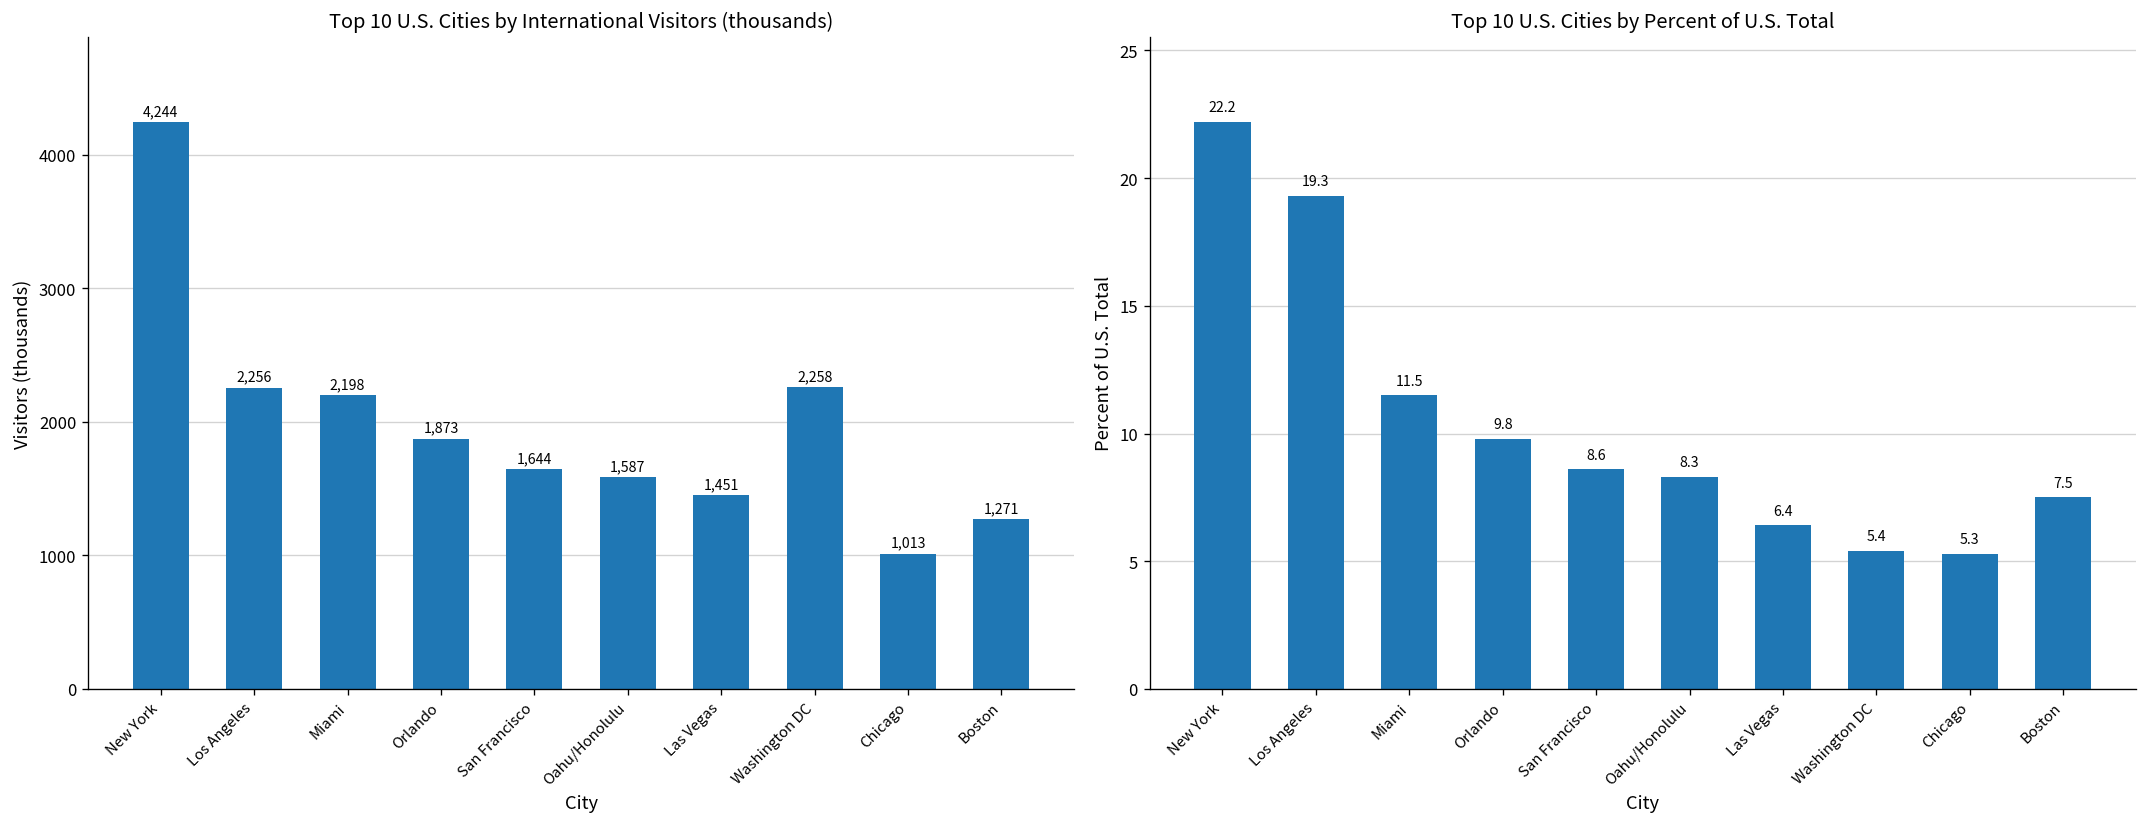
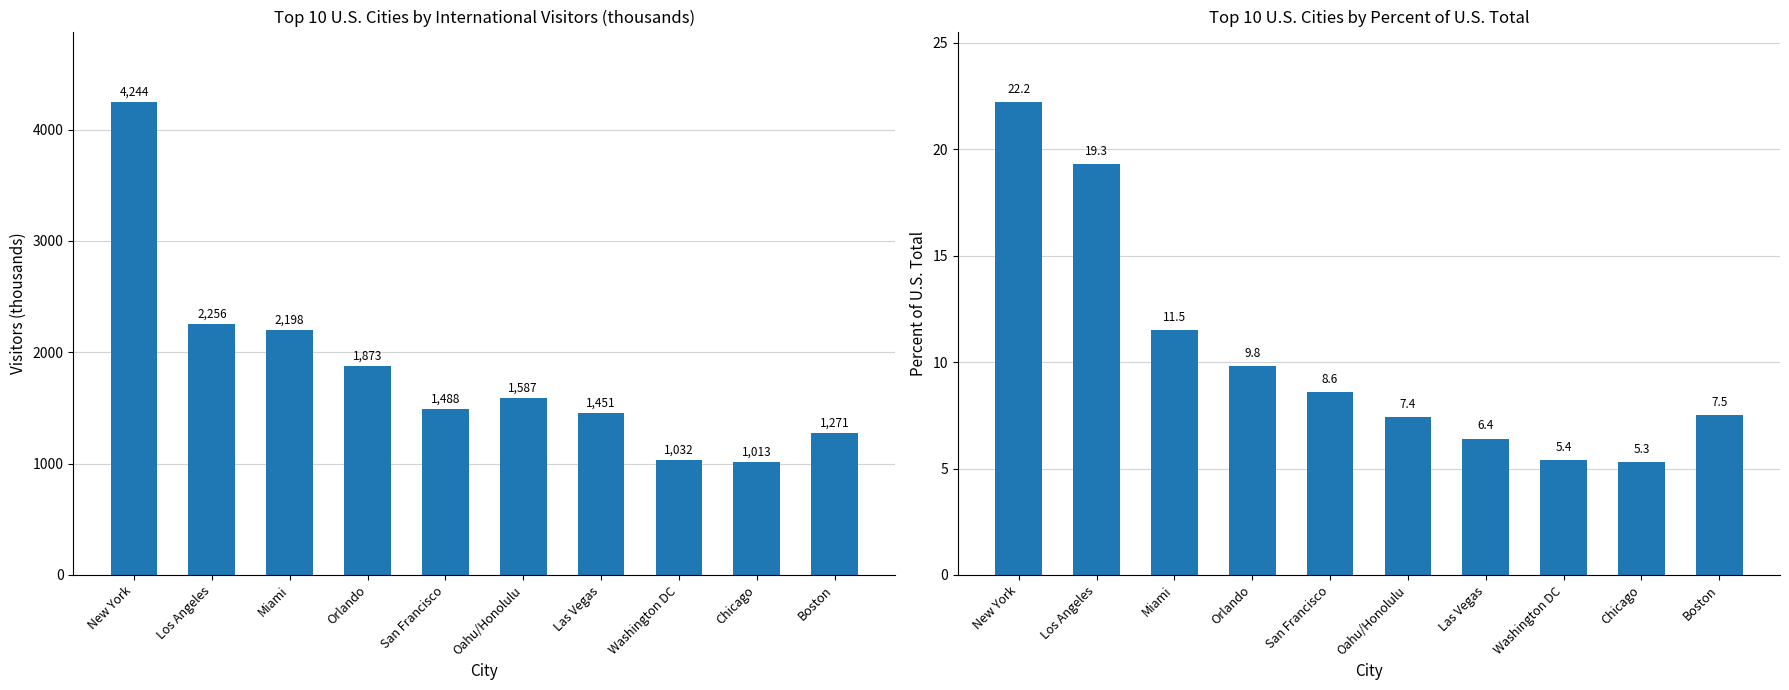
  {
    "Top 10 U.S. Cities by International Visitors (thousands)": {
      "New York": "4,244",
      "Los Angeles": "2,256",
      "Miami": "2,198",
      "Orlando": "1,873",
-     "San Francisco": "1,644",
+     "San Francisco": "1,488",
      "Oahu/Honolulu": "1,587",
      "Las Vegas": "1,451",
-     "Washington DC": "2,258",
+     "Washington DC": "1,032",
      "Chicago": "1,013",
      "Boston": "1,271"
    },
    "Top 10 U.S. Cities by Percent of U.S. Total": {
      "New York": "22.2",
      "Los Angeles": "19.3",
      "Miami": "11.5",
      "Orlando": "9.8",
      "San Francisco": "8.6",
-     "Oahu/Honolulu": "8.3",
+     "Oahu/Honolulu": "7.4",
      "Las Vegas": "6.4",
      "Washington DC": "5.4",
      "Chicago": "5.3",
      "Boston": "7.5"
    }
  }
